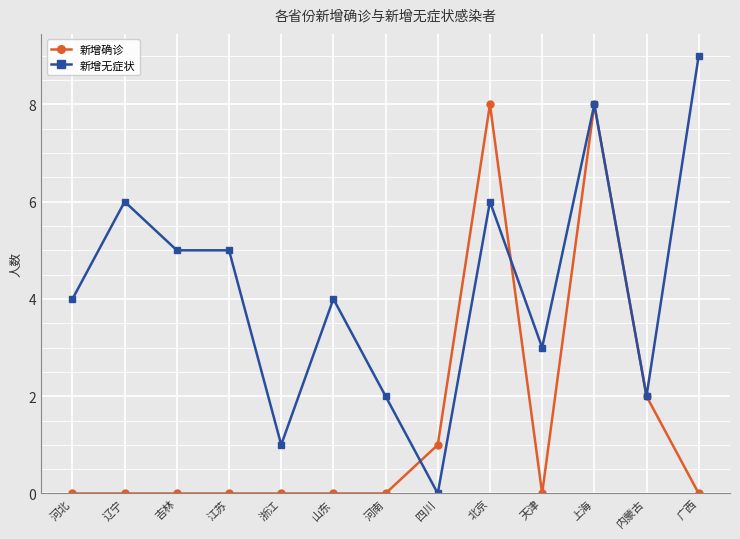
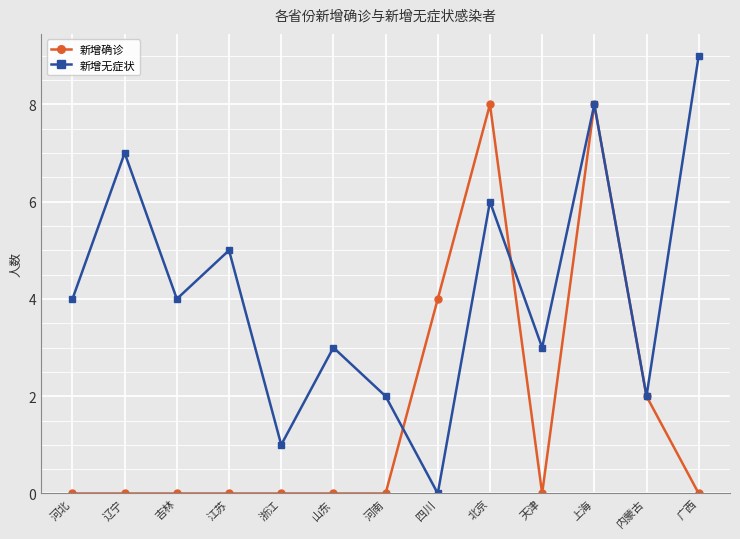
  {
    "新增确诊": {
      "河北": 0,
      "辽宁": 0,
      "吉林": 0,
      "江苏": 0,
      "浙江": 0,
      "山东": 0,
      "河南": 0,
-     "四川": 1,
+     "四川": 4,
      "北京": 8,
      "天津": 0,
      "广西": 0
    },
    "新增无症状": {
      "河北": 4,
-     "辽宁": 6,
-     "吉林": 5,
+     "辽宁": 7,
+     "吉林": 4,
      "江苏": 5,
      "浙江": 1,
-     "山东": 4,
+     "山东": 3,
      "河南": 2,
      "四川": 0,
      "北京": 6,
      "天津": 3,
      "广西": 9
    }
  }
